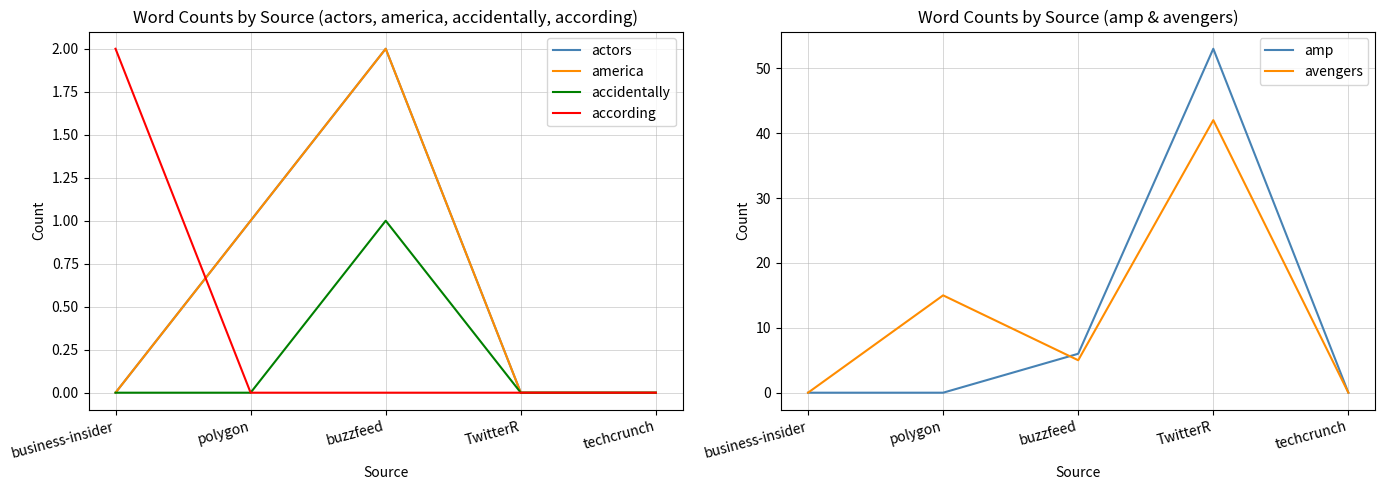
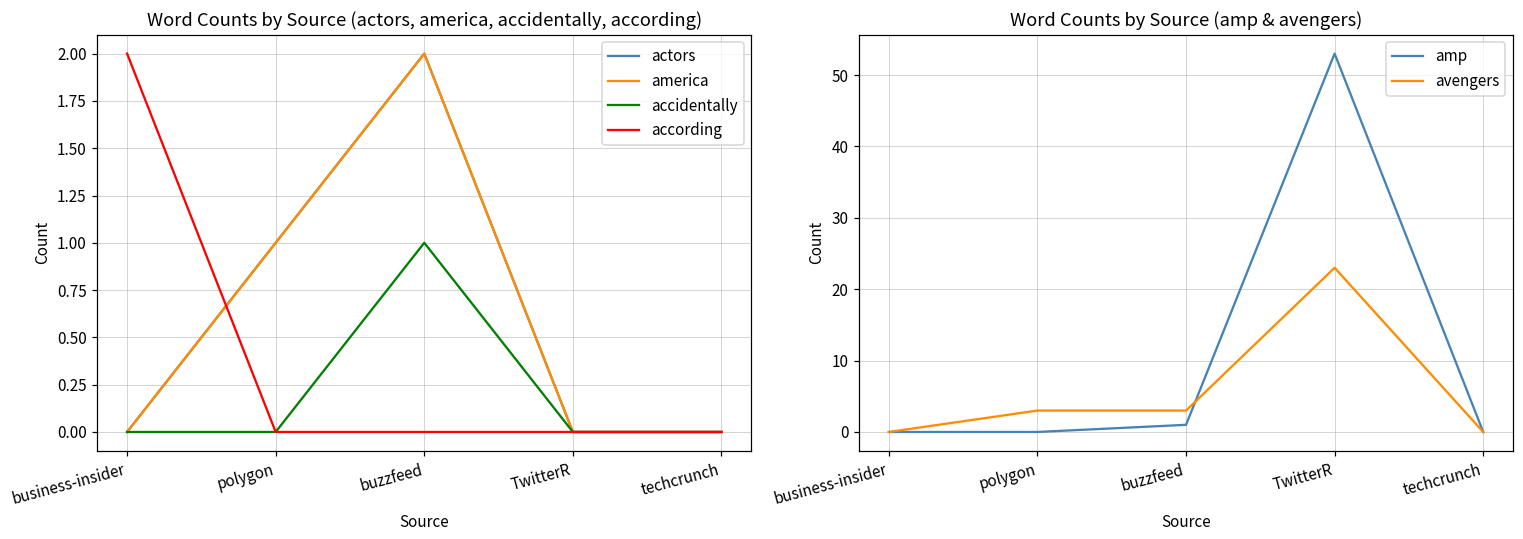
  {
    "Word Counts by Source (actors, america, accidentally, according)": {
      "america": {
        "polygon": 1.00,
        "buzzfeed": 2.00
      },
      "accidentally": {
        "buzzfeed": 1.00
      },
      "according": {
        "business-insider": 2.00,
        "buzzfeed": 0.00
      }
    },
    "Word Counts by Source (amp & avengers)": {
      "amp": {
        "polygon": 0,
-       "buzzfeed": 6,
+       "buzzfeed": 1,
        "TwitterR": 53
      },
      "avengers": {
-       "polygon": 15,
-       "buzzfeed": 5,
-       "TwitterR": 42
+       "polygon": 3,
+       "buzzfeed": 3,
+       "TwitterR": 23
      }
    }
  }
